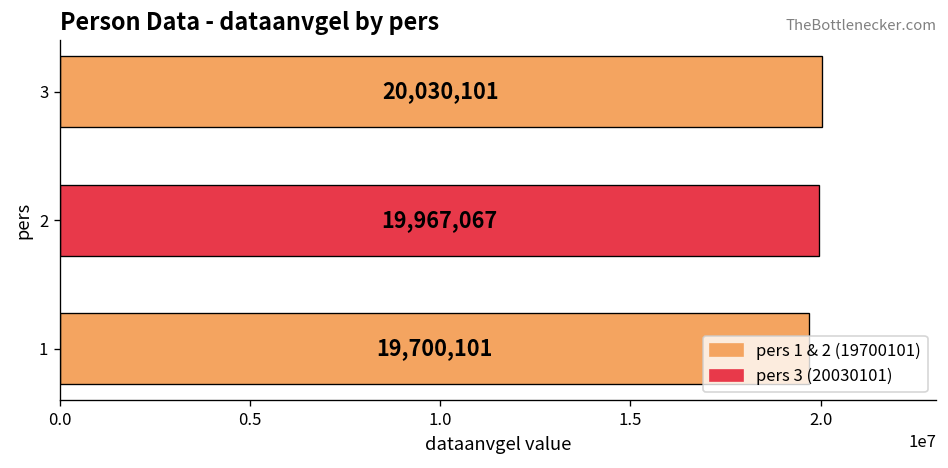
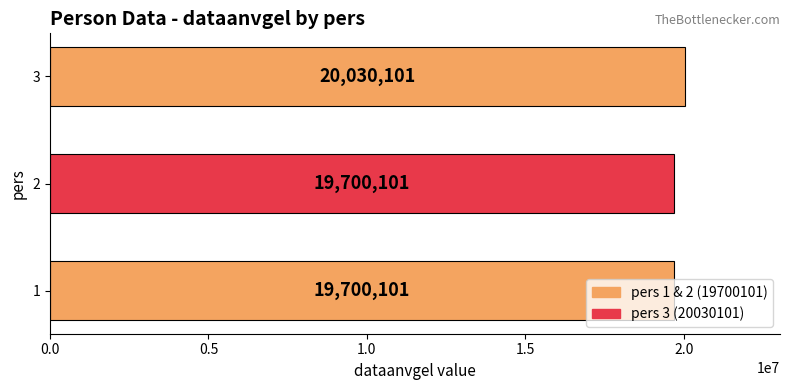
  {
    "3": "20,030,101",
-   "2": "19,967,067"
+   "2": "19,700,101"
  }
